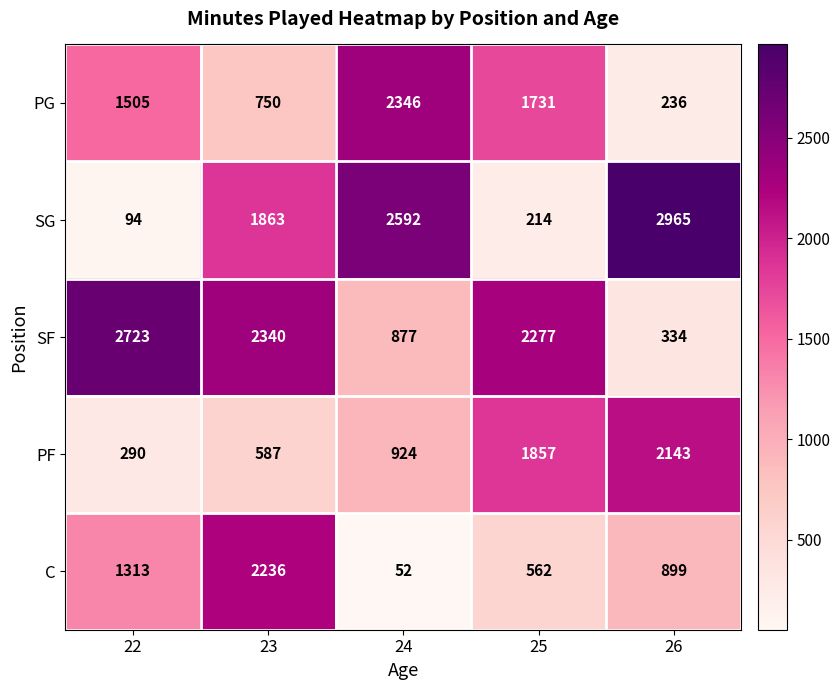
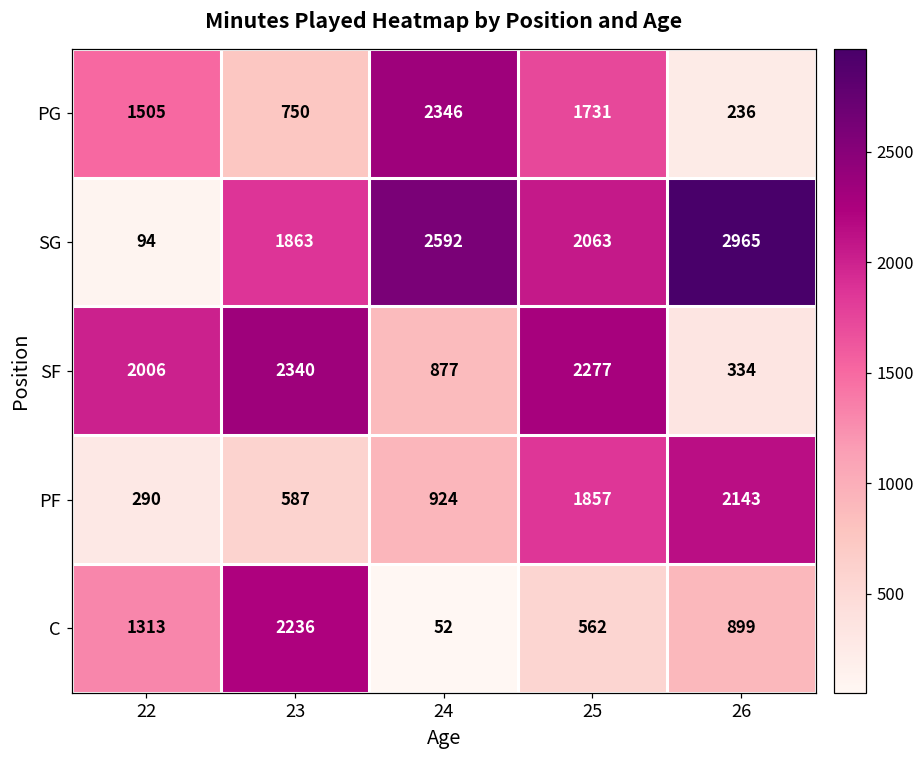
  {
    "PG": {
      "22": 1505,
      "23": 750,
      "24": 2346,
      "25": 1731,
      "26": 236
    },
    "SG": {
      "22": 94,
      "23": 1863,
      "24": 2592,
-     "25": 214,
+     "25": 2063,
      "26": 2965
    },
    "SF": {
-     "22": 2723,
+     "22": 2006,
      "23": 2340,
      "24": 877,
      "25": 2277,
      "26": 334
    },
    "PF": {
      "22": 290,
      "23": 587,
      "24": 924,
      "25": 1857,
      "26": 2143
    },
    "C": {
      "22": 1313,
      "23": 2236,
      "24": 52,
      "25": 562,
      "26": 899
    }
  }
